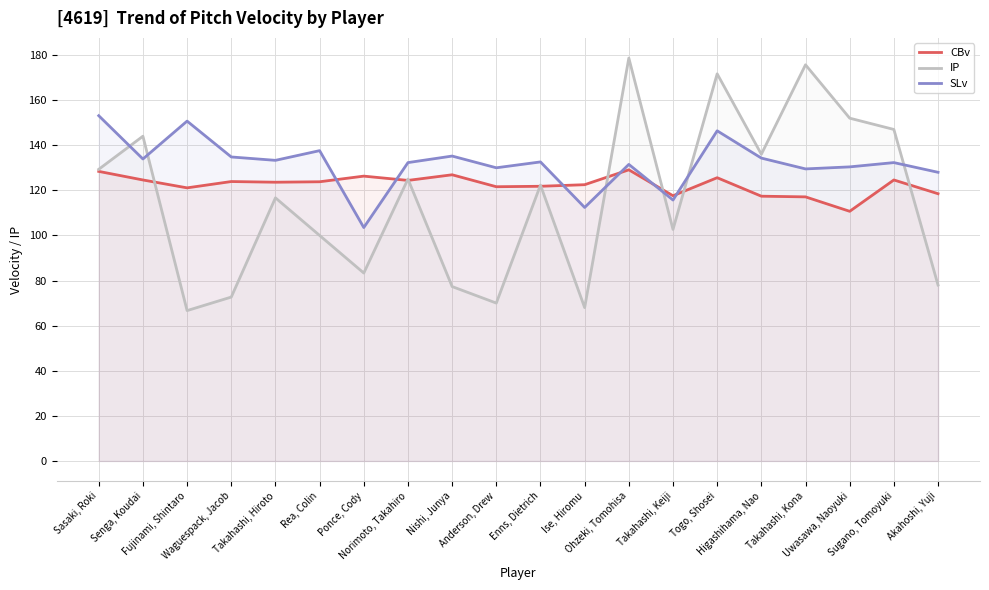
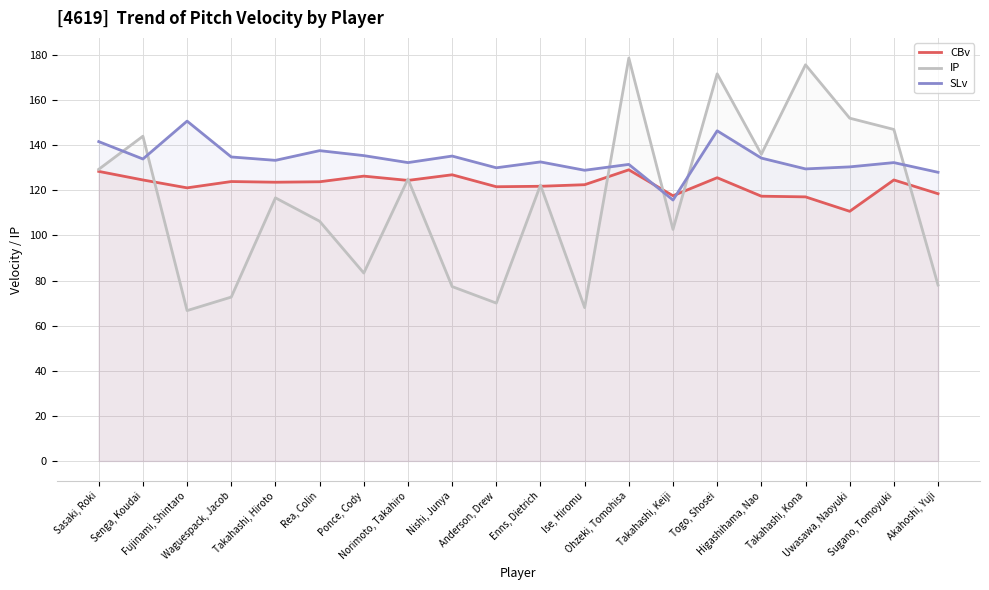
  {
    "CBv": {
      "Senga, Koudai": 125,
      "Fujinami, Shintaro": 121,
      "Waguespack, Jacob": 124,
      "Takahashi, Hiroto": 124,
      "Rea, Colin": 124,
      "Ponce, Cody": 126,
      "Nishi, Junya": 127,
      "Anderson, Drew": 122,
      "Ise, Hiromu": 123,
      "Ohzeki, Tomohisa": 129,
      "Takahashi, Keiji": 118,
      "Togo, Shosei": 126,
      "Higashihama, Nao": 117,
      "Takahashi, Kona": 117,
      "Uwasawa, Naoyuki": 111,
      "Sugano, Tomoyuki": 125,
      "Akahoshi, Yuji": 119
    },
    "IP": {
      "Senga, Koudai": 144,
      "Fujinami, Shintaro": 67,
      "Waguespack, Jacob": 73,
      "Takahashi, Hiroto": 117,
-     "Rea, Colin": 100,
+     "Rea, Colin": 106,
      "Ponce, Cody": 83,
      "Nishi, Junya": 77,
      "Anderson, Drew": 70,
      "Ise, Hiromu": 68,
      "Ohzeki, Tomohisa": 179,
      "Takahashi, Keiji": 103,
      "Togo, Shosei": 172,
      "Higashihama, Nao": 136,
      "Takahashi, Kona": 176,
      "Uwasawa, Naoyuki": 152,
      "Sugano, Tomoyuki": 147,
      "Akahoshi, Yuji": 78
    },
    "SLv": {
-     "Sasaki, Roki": 153,
+     "Sasaki, Roki": 142,
      "Senga, Koudai": 134,
      "Fujinami, Shintaro": 151,
      "Waguespack, Jacob": 135,
      "Takahashi, Hiroto": 133,
      "Rea, Colin": 138,
-     "Ponce, Cody": 104,
+     "Ponce, Cody": 135,
      "Norimoto, Takahiro": 132,
      "Nishi, Junya": 135,
      "Anderson, Drew": 130,
      "Enns, Dietrich": 133,
-     "Ise, Hiromu": 112,
+     "Ise, Hiromu": 129,
      "Ohzeki, Tomohisa": 132,
      "Takahashi, Keiji": 116,
      "Togo, Shosei": 146,
      "Higashihama, Nao": 134,
      "Takahashi, Kona": 130,
      "Uwasawa, Naoyuki": 130,
      "Sugano, Tomoyuki": 132,
      "Akahoshi, Yuji": 128
    }
  }
